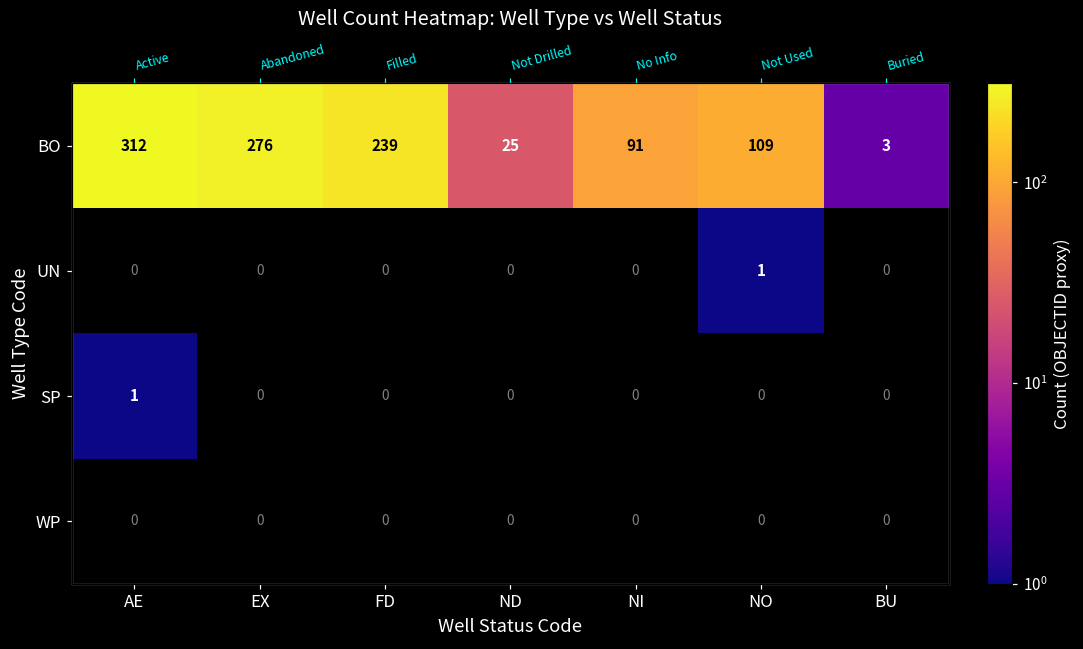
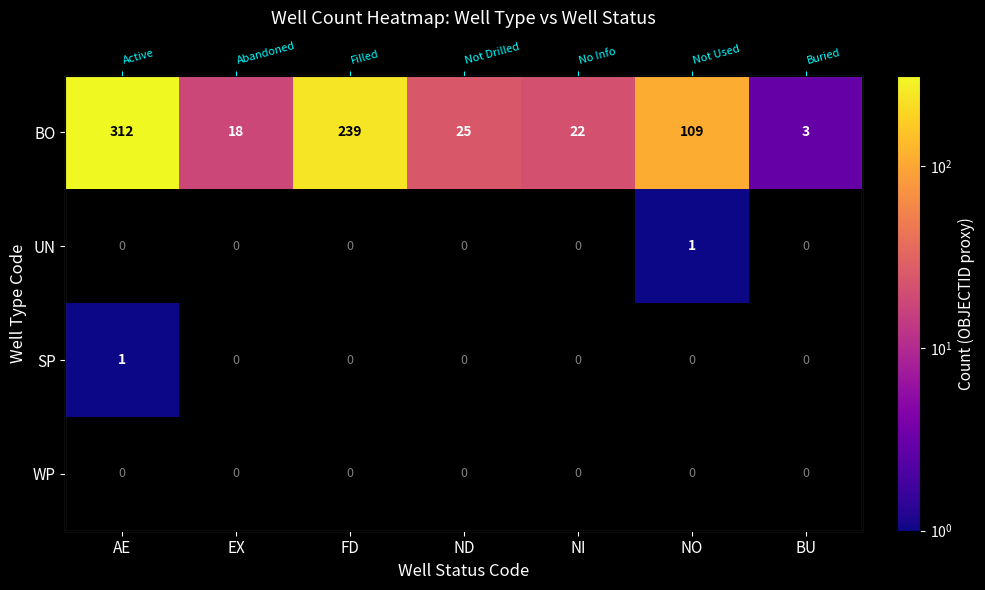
  {
    "BO": {
      "AE": 312,
-     "EX": 276,
+     "EX": 18,
      "FD": 239,
      "ND": 25,
-     "NI": 91,
+     "NI": 22,
      "NO": 109,
      "BU": 3
    },
    "UN": {
      "NO": 1
    },
    "SP": {
      "AE": 1
    }
  }
